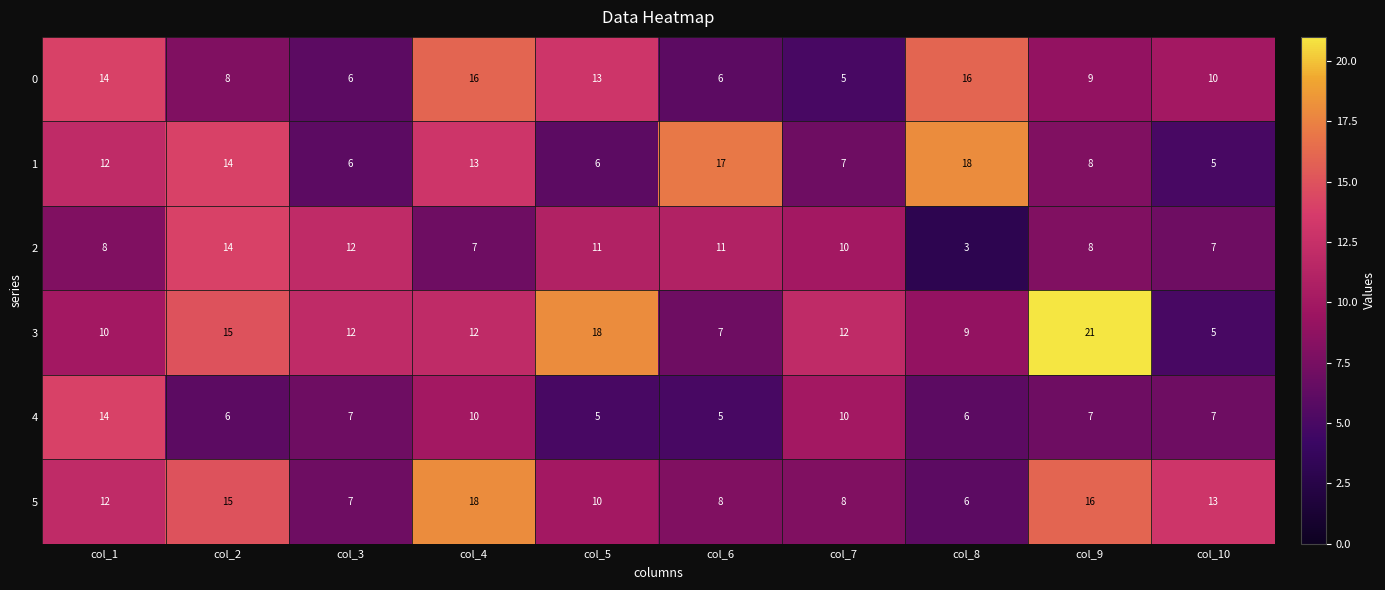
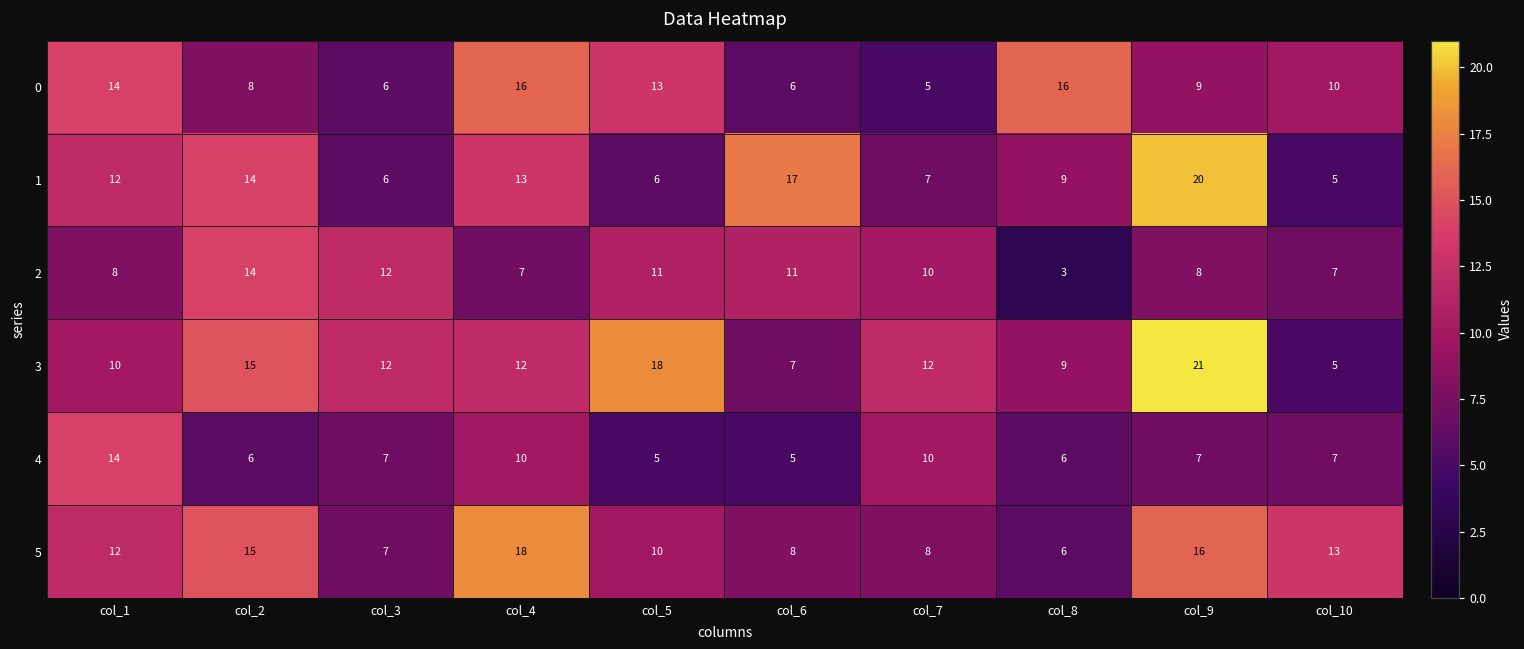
  {
    "0": {
      "col_1": 14,
      "col_2": 8,
      "col_3": 6,
      "col_4": 16,
      "col_5": 13,
      "col_6": 6,
      "col_7": 5,
      "col_8": 16,
      "col_9": 9,
      "col_10": 10
    },
    "1": {
      "col_1": 12,
      "col_2": 14,
      "col_3": 6,
      "col_4": 13,
      "col_5": 6,
      "col_6": 17,
      "col_7": 7,
-     "col_8": 18,
-     "col_9": 8,
+     "col_8": 9,
+     "col_9": 20,
      "col_10": 5
    },
    "2": {
      "col_1": 8,
      "col_2": 14,
      "col_3": 12,
      "col_4": 7,
      "col_5": 11,
      "col_6": 11,
      "col_7": 10,
      "col_8": 3,
      "col_9": 8,
      "col_10": 7
    },
    "3": {
      "col_1": 10,
      "col_2": 15,
      "col_3": 12,
      "col_4": 12,
      "col_5": 18,
      "col_6": 7,
      "col_7": 12,
      "col_8": 9,
      "col_9": 21,
      "col_10": 5
    },
    "4": {
      "col_1": 14,
      "col_2": 6,
      "col_3": 7,
      "col_4": 10,
      "col_5": 5,
      "col_6": 5,
      "col_7": 10,
      "col_8": 6,
      "col_9": 7,
      "col_10": 7
    },
    "5": {
      "col_1": 12,
      "col_2": 15,
      "col_3": 7,
      "col_4": 18,
      "col_5": 10,
      "col_6": 8,
      "col_7": 8,
      "col_8": 6,
      "col_9": 16,
      "col_10": 13
    }
  }
